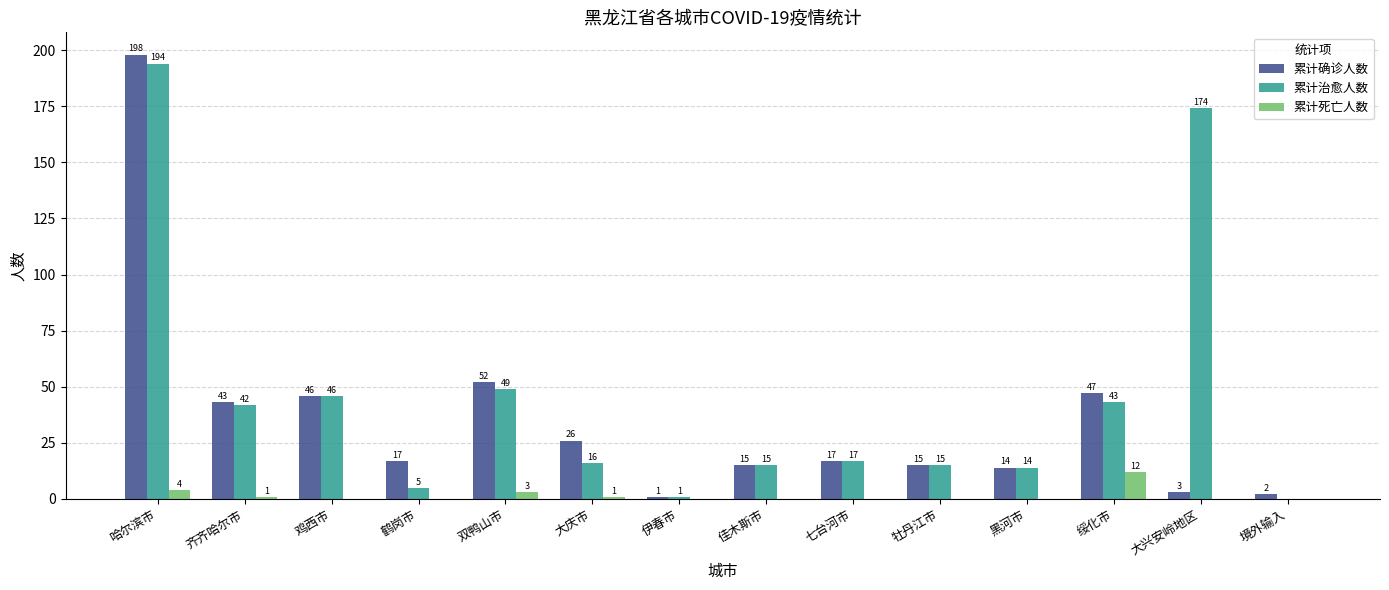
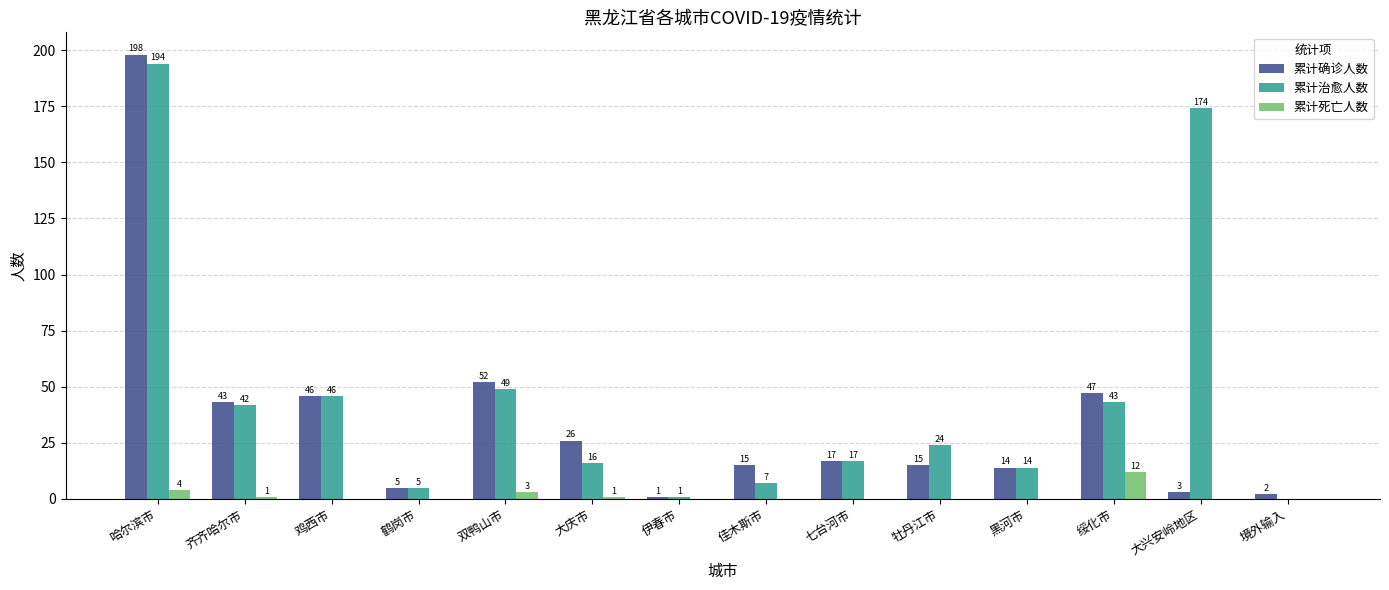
  {
    "累计确诊人数": {
      "哈尔滨市": 198,
      "齐齐哈尔市": 43,
      "鸡西市": 46,
-     "鹤岗市": 17,
+     "鹤岗市": 5,
      "双鸭山市": 52,
      "大庆市": 26,
      "伊春市": 1,
      "佳木斯市": 15,
      "七台河市": 17,
      "牡丹江市": 15,
      "黑河市": 14,
      "绥化市": 47,
      "大兴安岭地区": 3,
      "境外输入": 2
    },
    "累计治愈人数": {
      "哈尔滨市": 194,
      "齐齐哈尔市": 42,
      "鸡西市": 46,
      "鹤岗市": 5,
      "双鸭山市": 49,
      "大庆市": 16,
      "伊春市": 1,
-     "佳木斯市": 15,
+     "佳木斯市": 7,
      "七台河市": 17,
-     "牡丹江市": 15,
+     "牡丹江市": 24,
      "黑河市": 14,
      "绥化市": 43,
      "大兴安岭地区": 174
    },
    "累计死亡人数": {
      "哈尔滨市": 4,
      "齐齐哈尔市": 1,
      "双鸭山市": 3,
      "大庆市": 1,
      "绥化市": 12
    }
  }
